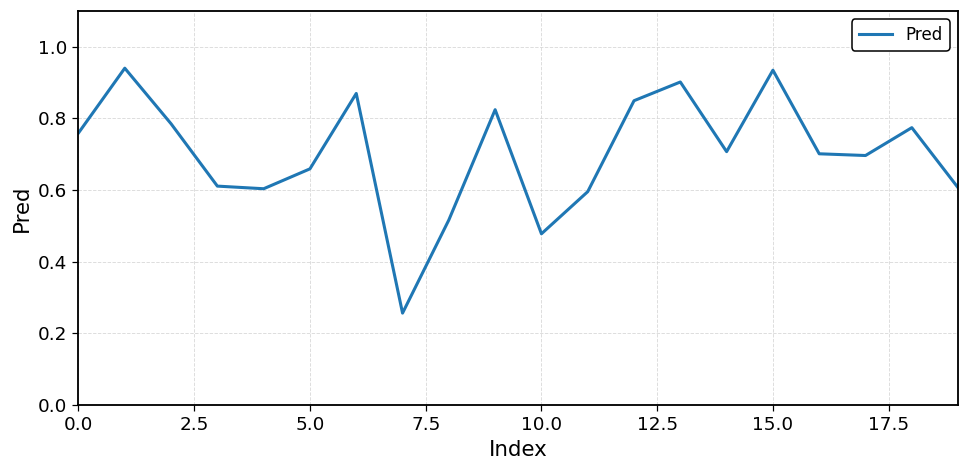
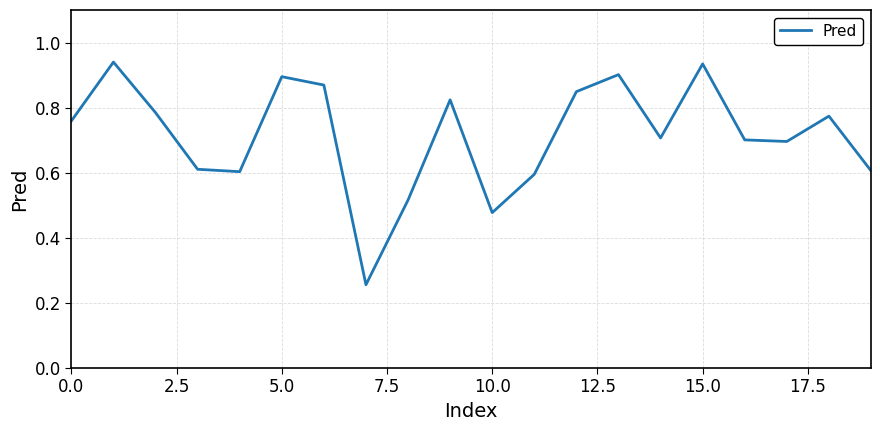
  {
    "0.0": 0.76,
-   "5.0": 0.66,
+   "5.0": 0.90,
    "10.0": 0.48,
    "15.0": 0.93
  }
